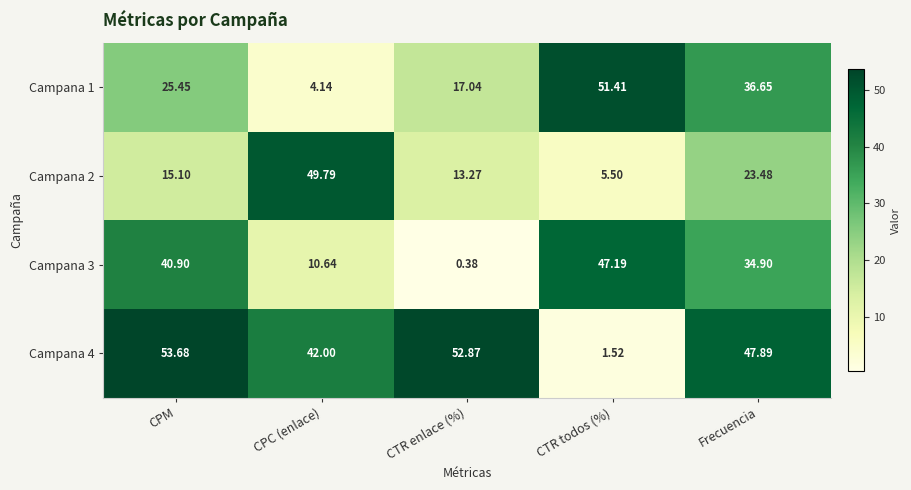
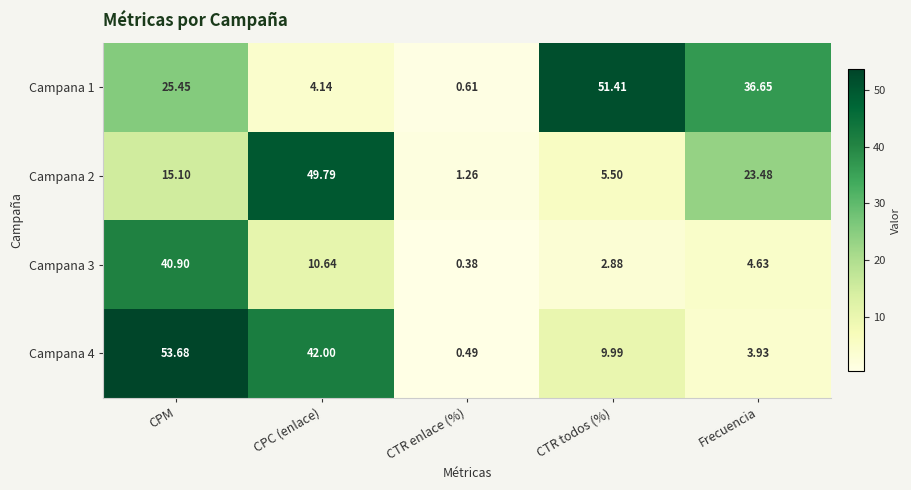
  {
    "Campana 1": {
      "CPM": 25.45,
      "CPC (enlace)": 4.14,
-     "CTR enlace (%)": 17.04,
+     "CTR enlace (%)": 0.61,
      "CTR todos (%)": 51.41,
      "Frecuencia": 36.65
    },
    "Campana 2": {
      "CPM": 15.10,
      "CPC (enlace)": 49.79,
-     "CTR enlace (%)": 13.27,
+     "CTR enlace (%)": 1.26,
      "CTR todos (%)": 5.50,
      "Frecuencia": 23.48
    },
    "Campana 3": {
      "CPM": 40.90,
      "CPC (enlace)": 10.64,
      "CTR enlace (%)": 0.38,
-     "CTR todos (%)": 47.19,
-     "Frecuencia": 34.90
+     "CTR todos (%)": 2.88,
+     "Frecuencia": 4.63
    },
    "Campana 4": {
      "CPM": 53.68,
      "CPC (enlace)": 42.00,
-     "CTR enlace (%)": 52.87,
-     "CTR todos (%)": 1.52,
-     "Frecuencia": 47.89
+     "CTR enlace (%)": 0.49,
+     "CTR todos (%)": 9.99,
+     "Frecuencia": 3.93
    }
  }
